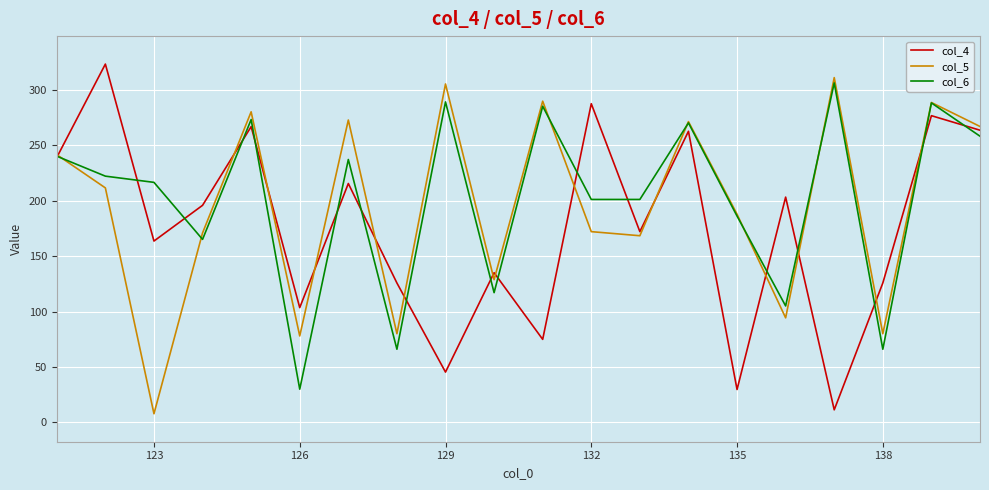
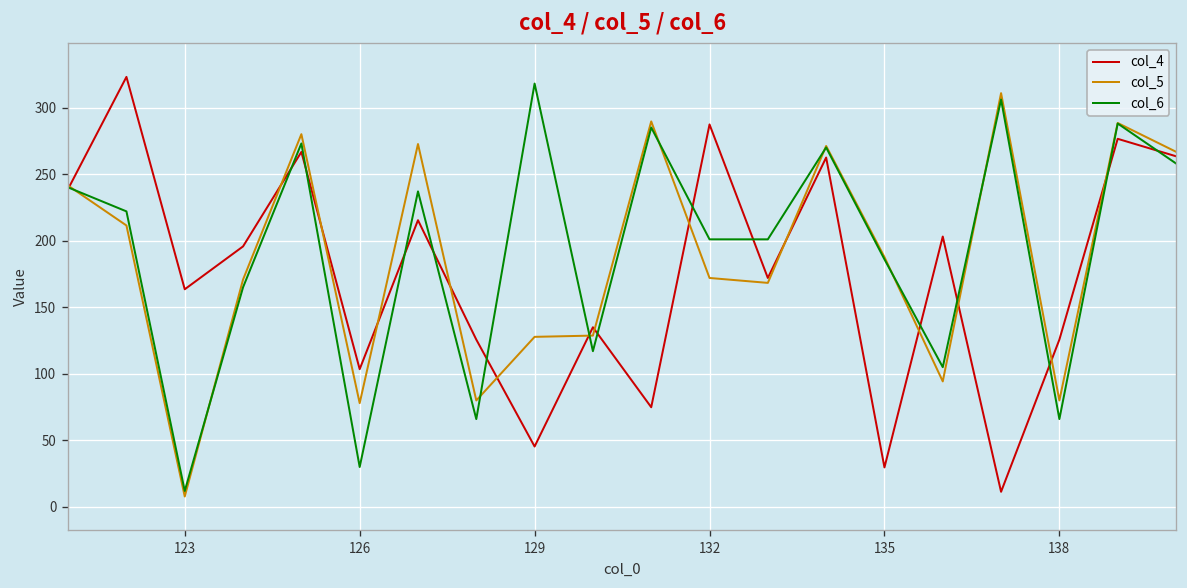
  {
    "col_4": {
      "123": 164,
      "126": 104,
      "129": 45,
      "132": 287,
      "135": 30,
      "138": 126
    },
    "col_5": {
      "123": 8,
      "126": 78,
-     "129": 305,
+     "129": 128,
      "132": 172,
      "138": 80
    },
    "col_6": {
-     "123": 216,
+     "123": 12,
      "126": 30,
-     "129": 289,
+     "129": 318,
      "132": 201,
      "138": 66
    }
  }
